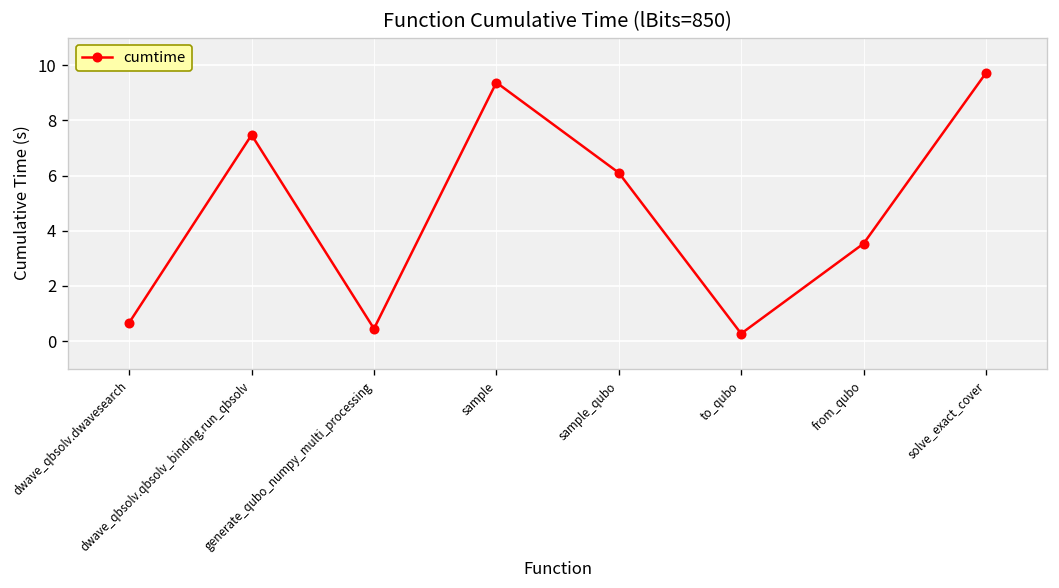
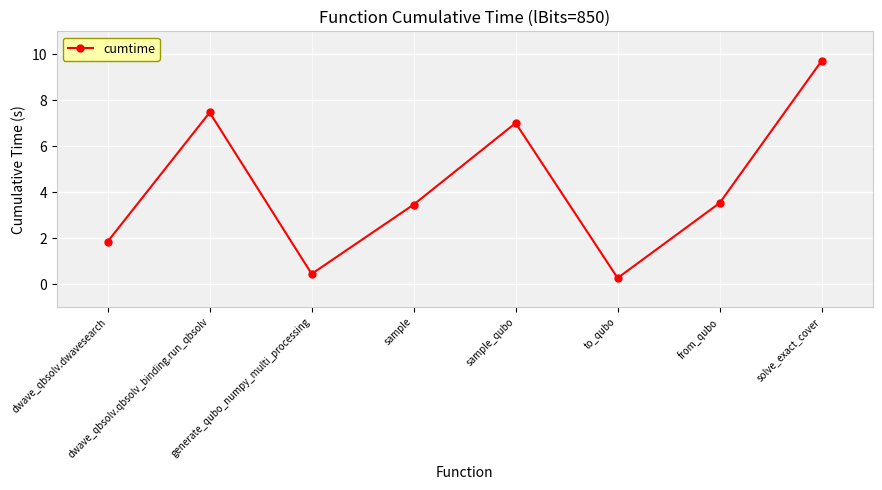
  {
-   "dwave_qbsolv.dwavesearch": 0.7,
+   "dwave_qbsolv.dwavesearch": 1.9,
    "dwave_qbsolv.qbsolv_binding.run_qbsolv": 7.5,
    "generate_qubo_numpy_multi_processing": 0.4,
-   "sample": 9.4,
-   "sample_qubo": 6.1,
+   "sample": 3.5,
+   "sample_qubo": 7.0,
    "to_qubo": 0.3,
    "from_qubo": 3.5,
    "solve_exact_cover": 9.7
  }
